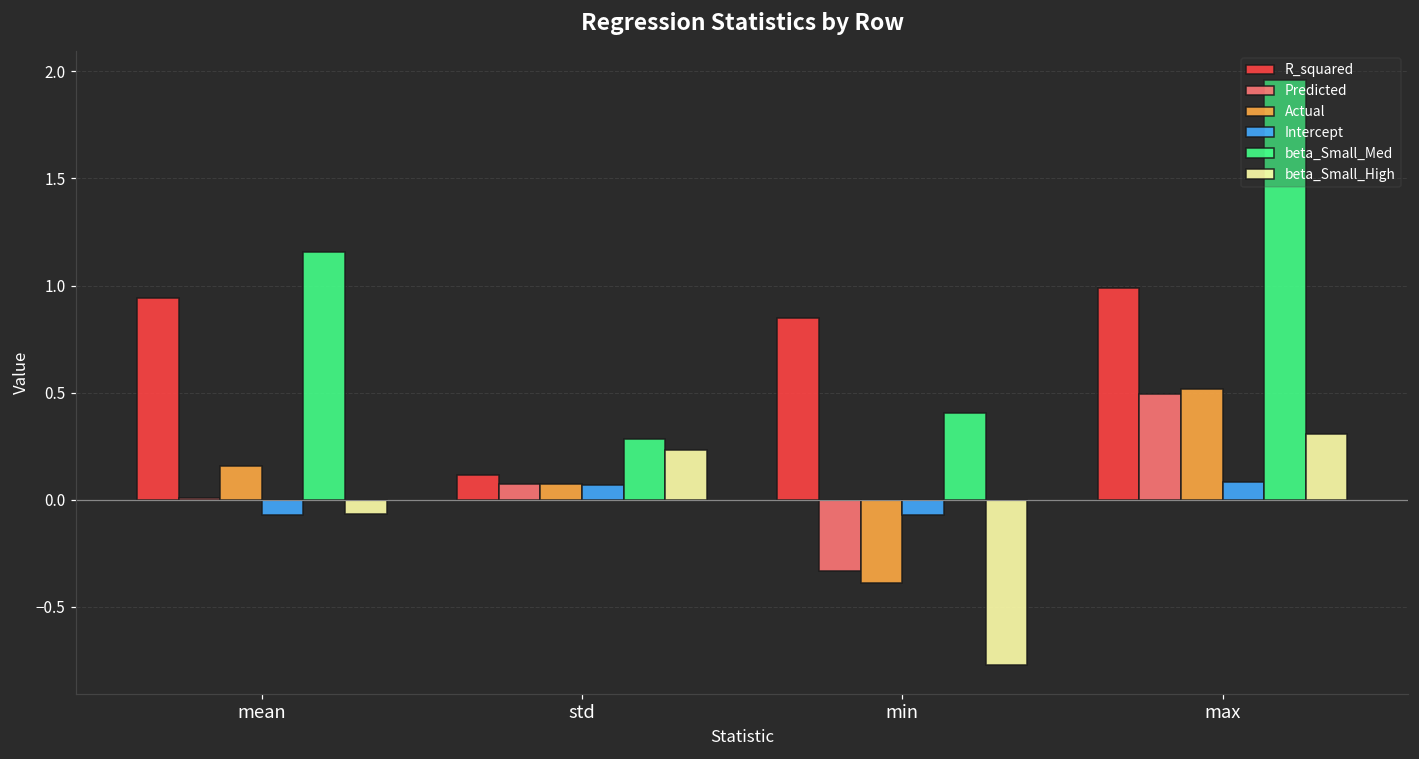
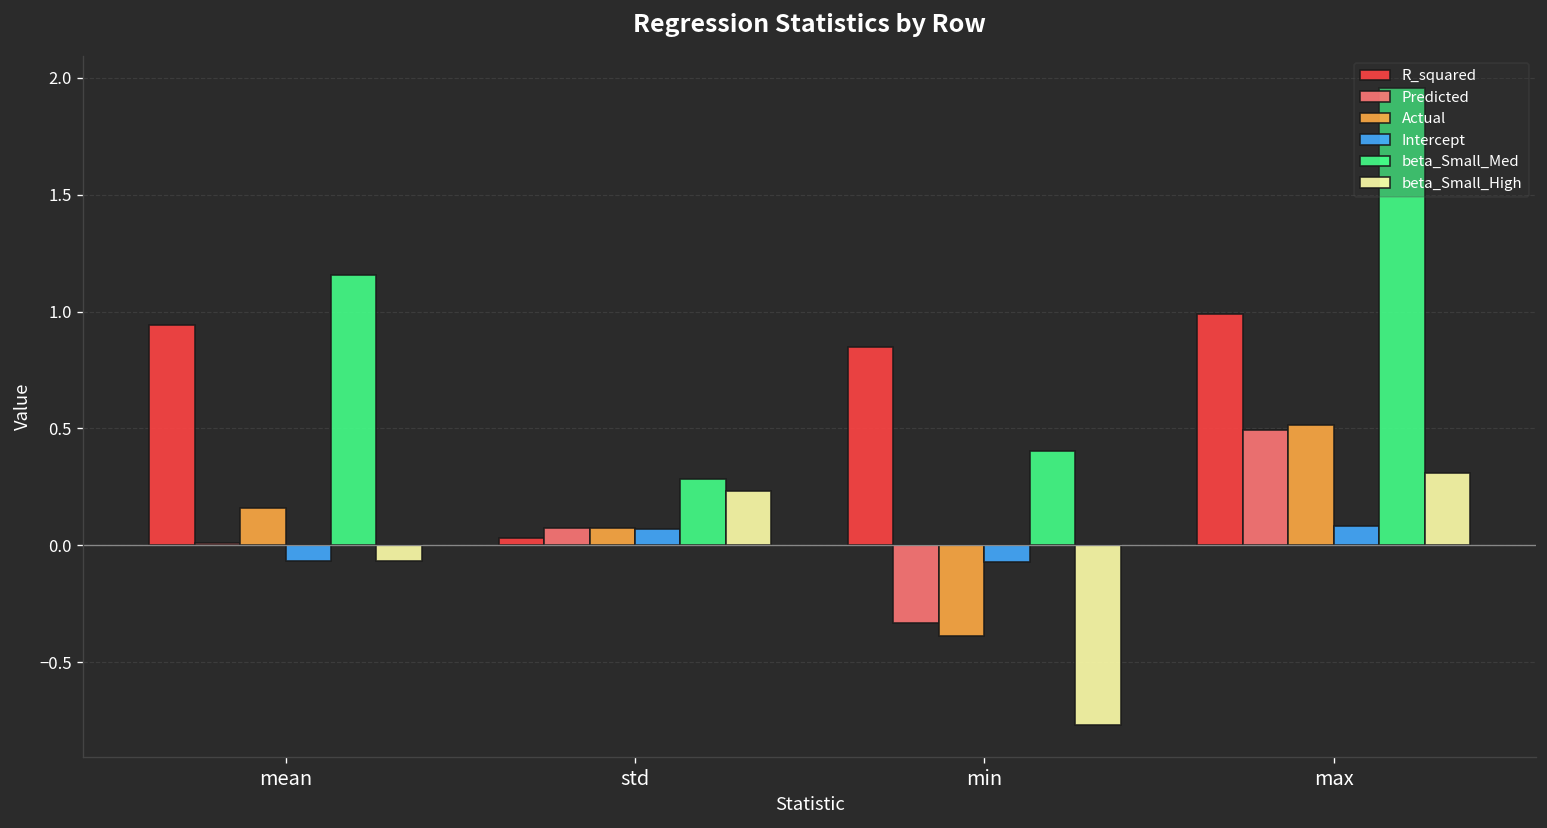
  {
    "R_squared": {
      "mean": 0.94,
-     "std": 0.11,
+     "std": 0.03,
      "min": 0.85,
      "max": 0.99
    },
    "Predicted": {
      "std": 0.07,
      "min": -0.33,
      "max": 0.49
    },
    "Actual": {
      "mean": 0.16,
      "std": 0.07,
      "min": -0.39,
      "max": 0.52
    },
    "Intercept": {
      "mean": -0.07,
      "std": 0.07,
      "min": -0.07,
      "max": 0.08
    },
    "beta_Small_Med": {
      "mean": 1.16,
      "std": 0.28,
      "min": 0.40
    },
    "beta_Small_High": {
      "mean": -0.07,
      "std": 0.23,
      "min": -0.77,
      "max": 0.31
    }
  }
